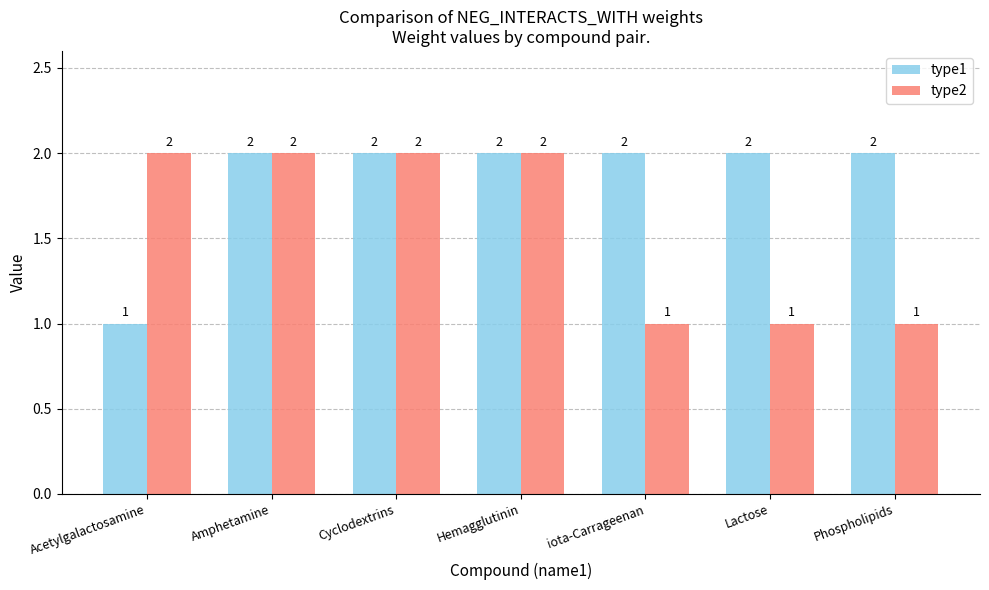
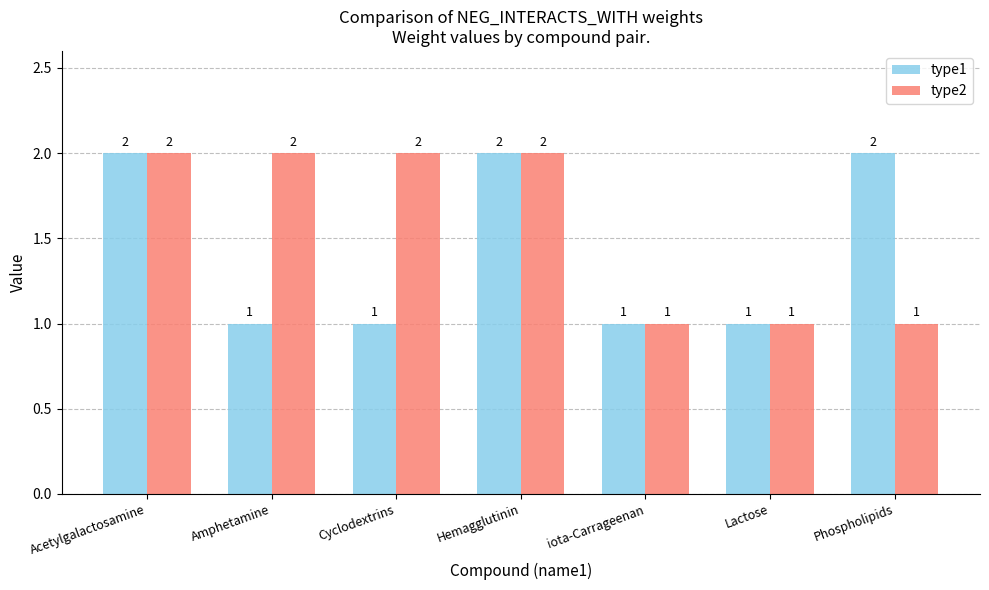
  {
    "type1": {
-     "Acetylgalactosamine": 1,
-     "Amphetamine": 2,
-     "Cyclodextrins": 2,
+     "Acetylgalactosamine": 2,
+     "Amphetamine": 1,
+     "Cyclodextrins": 1,
      "Hemagglutinin": 2,
-     "iota-Carrageenan": 2,
-     "Lactose": 2,
+     "iota-Carrageenan": 1,
+     "Lactose": 1,
      "Phospholipids": 2
    },
    "type2": {
      "Acetylgalactosamine": 2,
      "Amphetamine": 2,
      "Cyclodextrins": 2,
      "Hemagglutinin": 2,
      "iota-Carrageenan": 1,
      "Lactose": 1,
      "Phospholipids": 1
    }
  }
